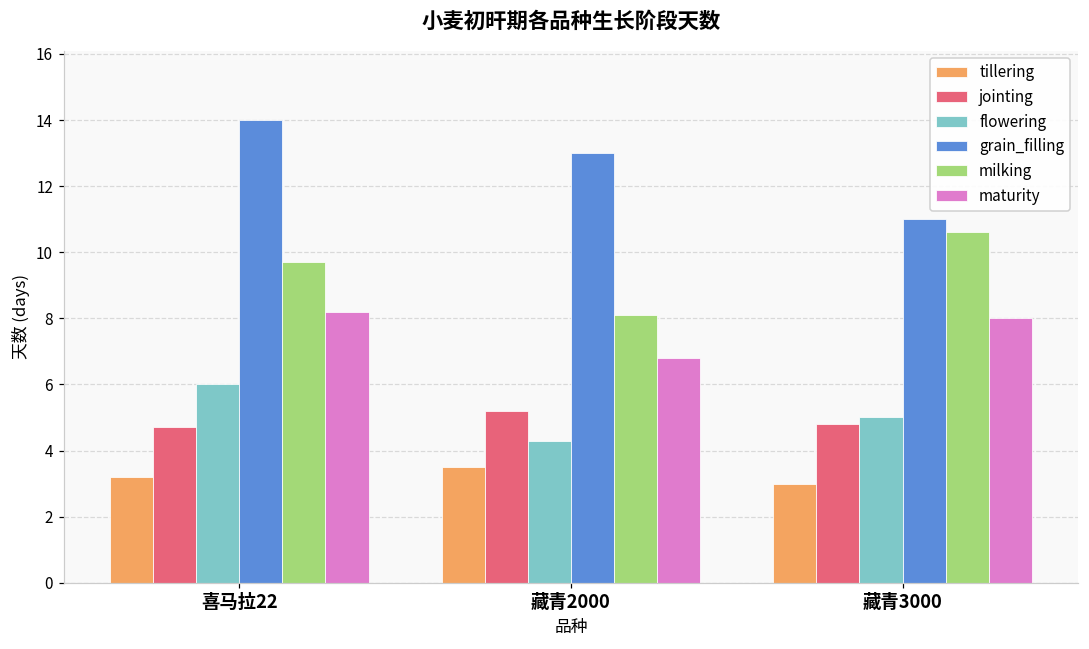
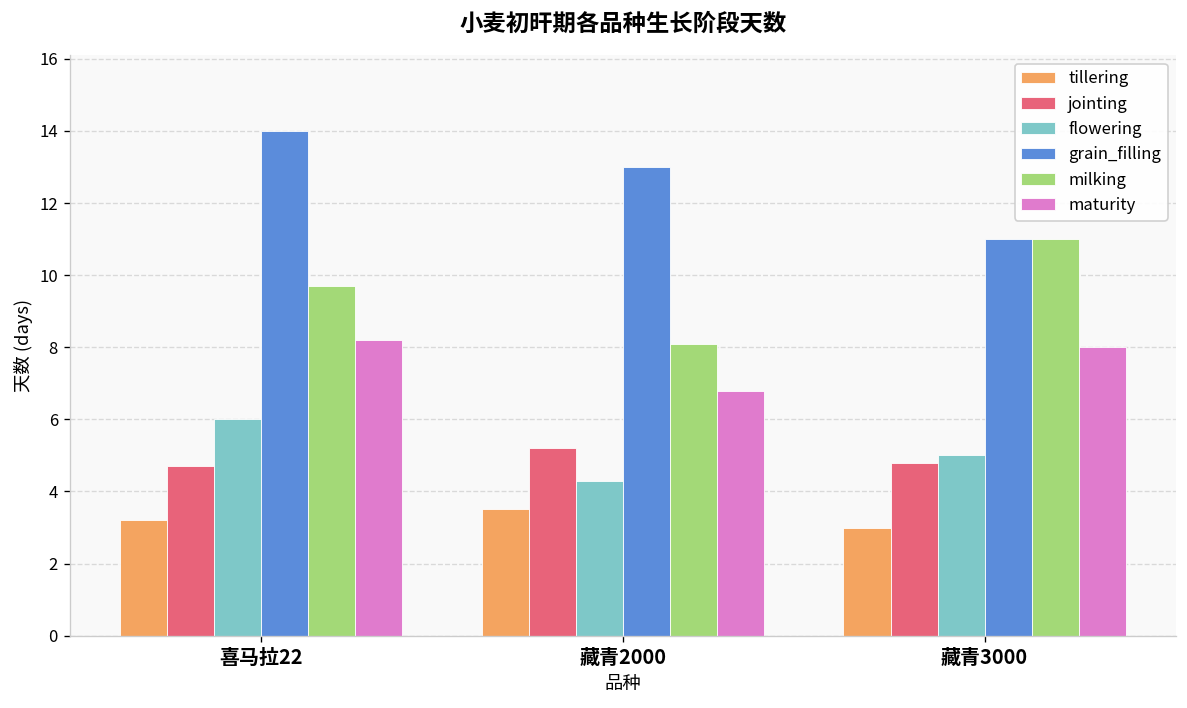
  {
    "tillering": {
      "喜马拉22": 3.2,
      "藏青2000": 3.5,
      "藏青3000": 3.0
    },
    "jointing": {
      "喜马拉22": 4.7,
      "藏青2000": 5.2,
      "藏青3000": 4.8
    },
    "flowering": {
      "喜马拉22": 6.0,
      "藏青2000": 4.3,
      "藏青3000": 5.0
    },
    "grain_filling": {
      "喜马拉22": 14.0,
      "藏青2000": 13.0,
      "藏青3000": 11.0
    },
    "milking": {
      "喜马拉22": 9.7,
      "藏青2000": 8.1,
-     "藏青3000": 10.6
+     "藏青3000": 11.0
    },
    "maturity": {
      "喜马拉22": 8.2,
      "藏青2000": 6.8,
      "藏青3000": 8.0
    }
  }
